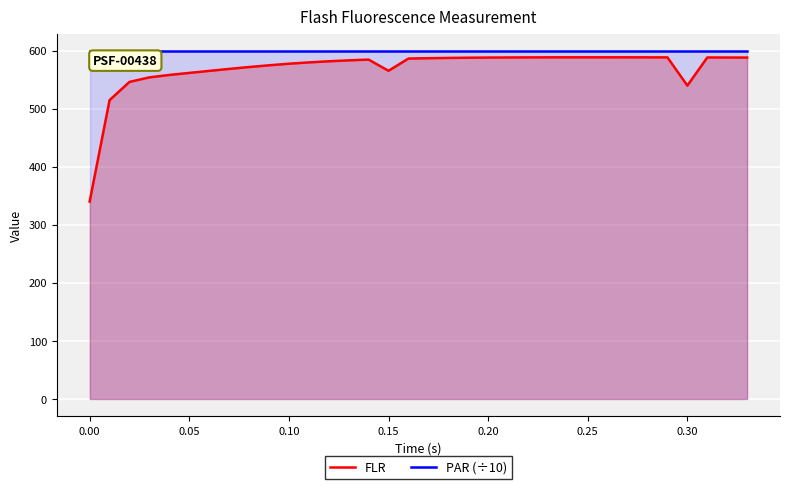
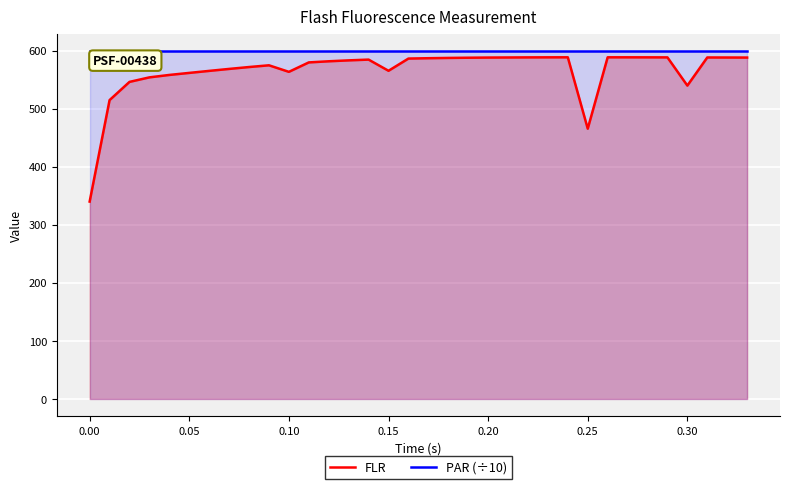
  {
    "FLR": {
      "0.00": 340,
      "0.05": 560,
-     "0.10": 580,
+     "0.10": 560,
      "0.15": 570,
      "0.20": 590,
-     "0.25": 590,
+     "0.25": 470,
      "0.30": 540
    },
    "PAR (÷10)": {
      "0.05": 600,
      "0.10": 600,
      "0.15": 600,
      "0.20": 600,
      "0.25": 600,
      "0.30": 600
    }
  }
